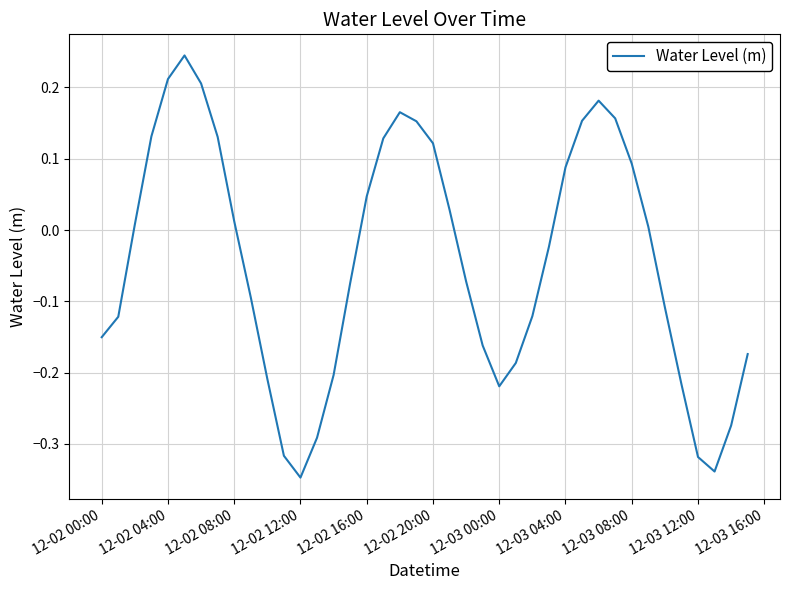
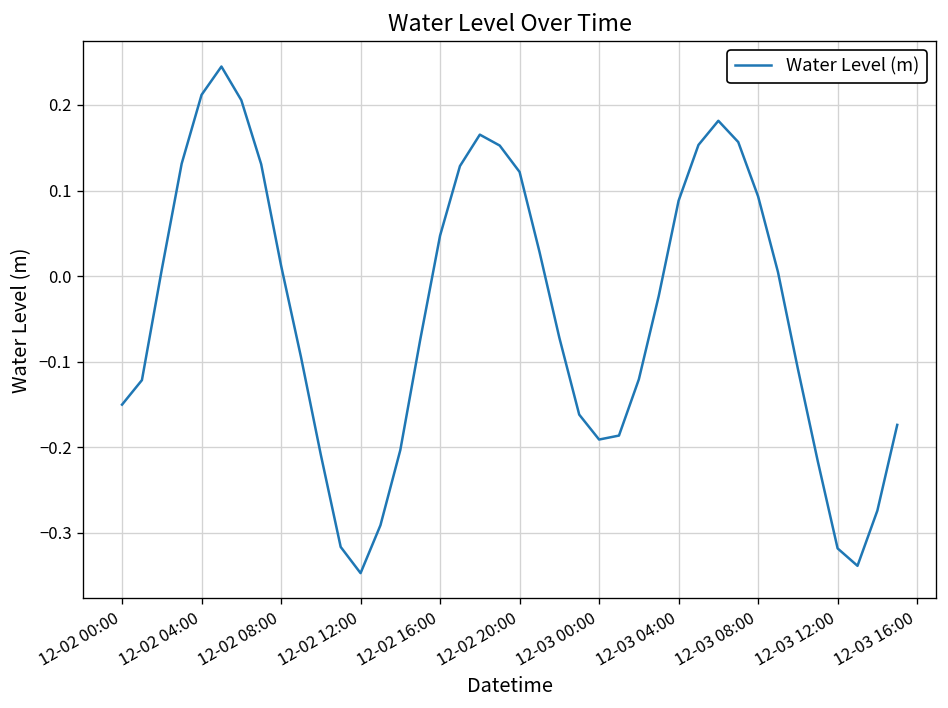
  {
    "12-02 00:00": -0.15,
    "12-02 04:00": 0.21,
    "12-02 08:00": 0.01,
    "12-02 12:00": -0.35,
    "12-02 16:00": 0.05,
    "12-02 20:00": 0.12,
-   "12-03 00:00": -0.22,
+   "12-03 00:00": -0.19,
    "12-03 04:00": 0.09,
    "12-03 08:00": 0.09,
    "12-03 12:00": -0.32
  }
